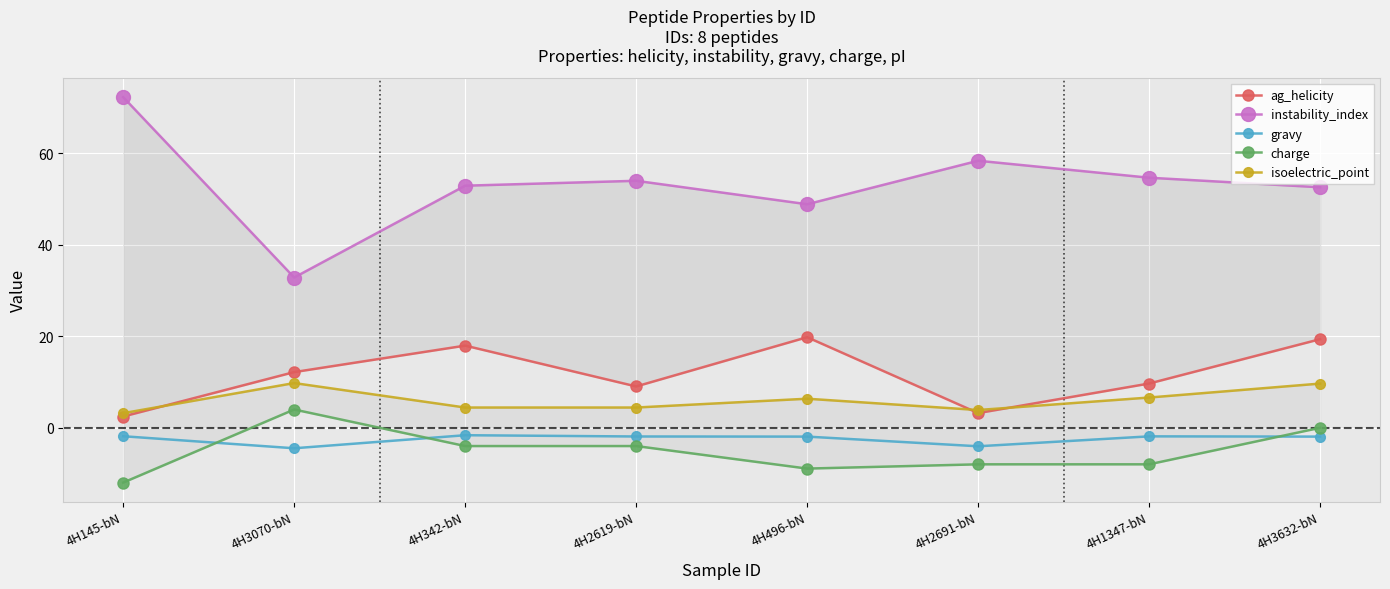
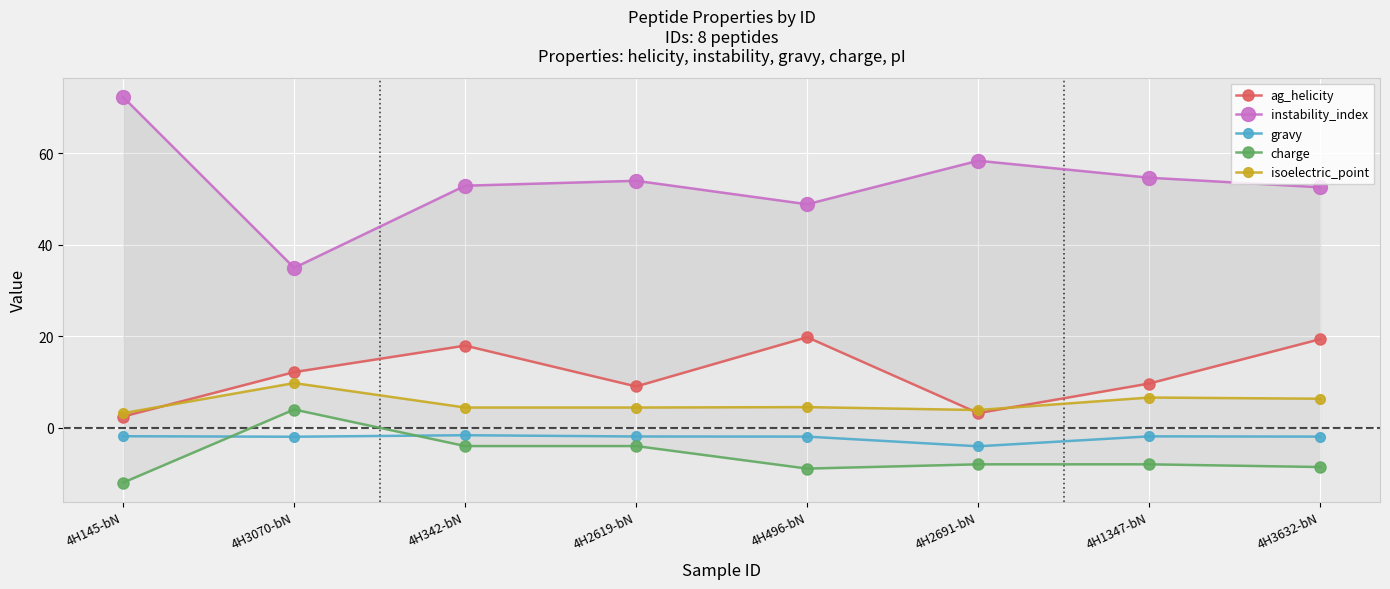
  {
    "ag_helicity": {
      "4H145-bN": 2,
      "4H3070-bN": 12,
      "4H342-bN": 18,
      "4H2619-bN": 9,
      "4H496-bN": 20,
      "4H2691-bN": 3,
      "4H1347-bN": 10,
      "4H3632-bN": 19
    },
    "instability_index": {
      "4H145-bN": 72,
-     "4H3070-bN": 33,
+     "4H3070-bN": 35,
      "4H342-bN": 53,
      "4H2619-bN": 54,
      "4H496-bN": 49,
      "4H2691-bN": 58,
      "4H1347-bN": 55,
      "4H3632-bN": 53
    },
    "gravy": {
      "4H145-bN": -2,
-     "4H3070-bN": -4,
+     "4H3070-bN": -2,
      "4H342-bN": -2,
      "4H2619-bN": -2,
      "4H496-bN": -2,
      "4H2691-bN": -4,
      "4H1347-bN": -2,
      "4H3632-bN": -2
    },
    "charge": {
      "4H145-bN": -12,
      "4H3070-bN": 4,
      "4H342-bN": -4,
      "4H2619-bN": -4,
      "4H496-bN": -9,
      "4H2691-bN": -8,
      "4H1347-bN": -8,
-     "4H3632-bN": 0
+     "4H3632-bN": -9
    },
    "isoelectric_point": {
      "4H145-bN": 3,
      "4H3070-bN": 10,
      "4H342-bN": 4,
      "4H2619-bN": 4,
-     "4H496-bN": 6,
+     "4H496-bN": 5,
      "4H2691-bN": 4,
      "4H1347-bN": 7,
-     "4H3632-bN": 10
+     "4H3632-bN": 6
    }
  }
